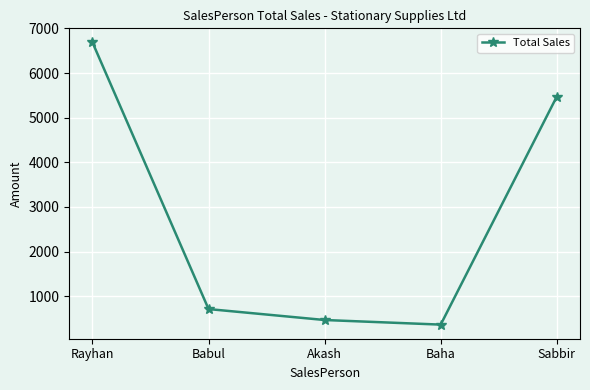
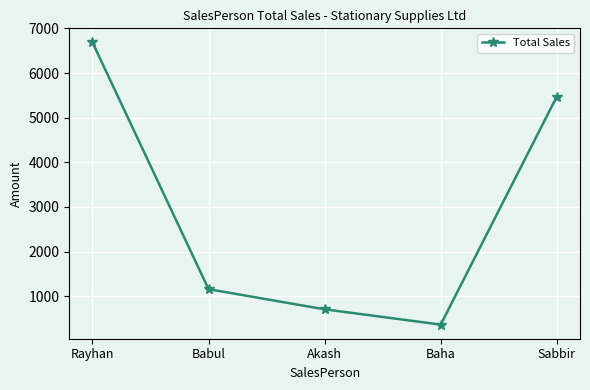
  {
    "Rayhan": 6700,
-   "Babul": 700,
-   "Akash": 500,
+   "Babul": 1200,
+   "Akash": 700,
    "Baha": 400,
    "Sabbir": 5500
  }
